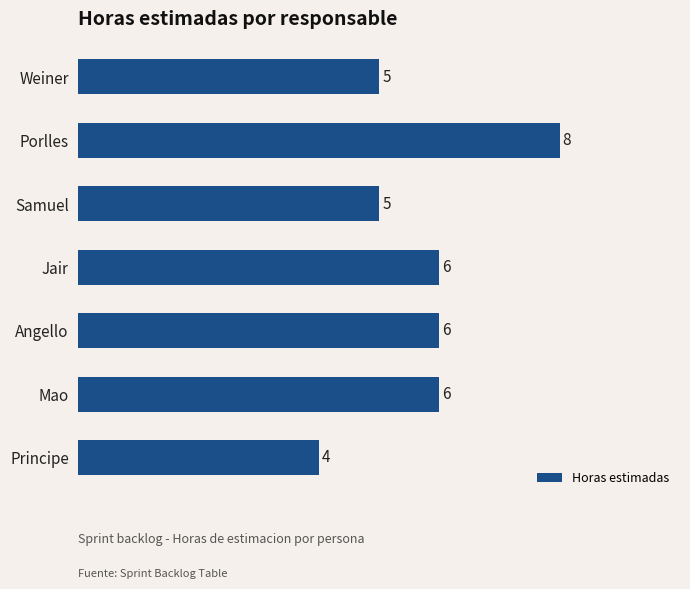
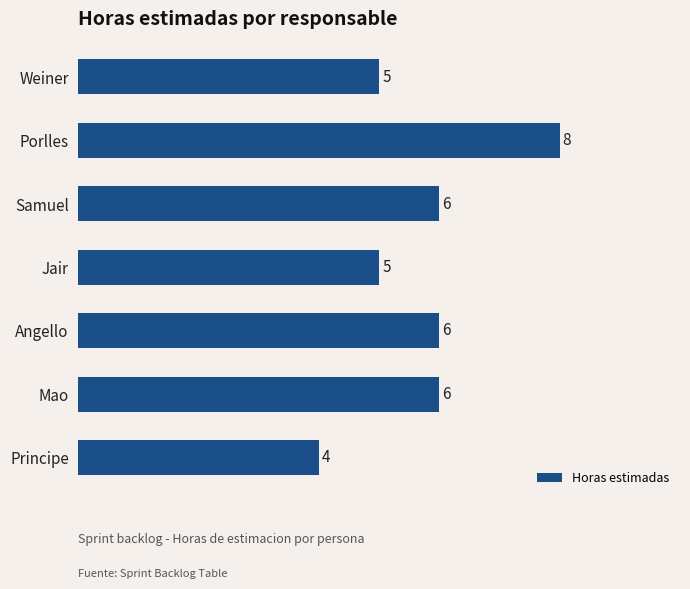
  {
    "Weiner": 5,
    "Porlles": 8,
-   "Samuel": 5,
-   "Jair": 6,
+   "Samuel": 6,
+   "Jair": 5,
    "Angello": 6,
    "Mao": 6,
    "Principe": 4
  }
